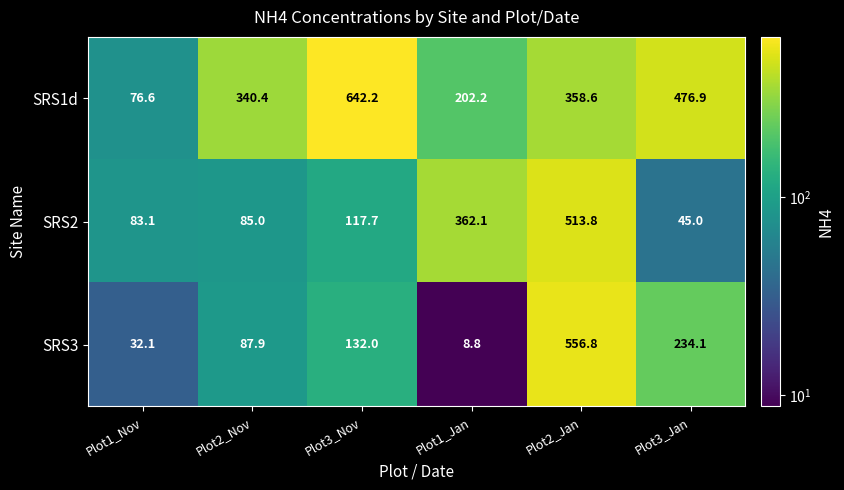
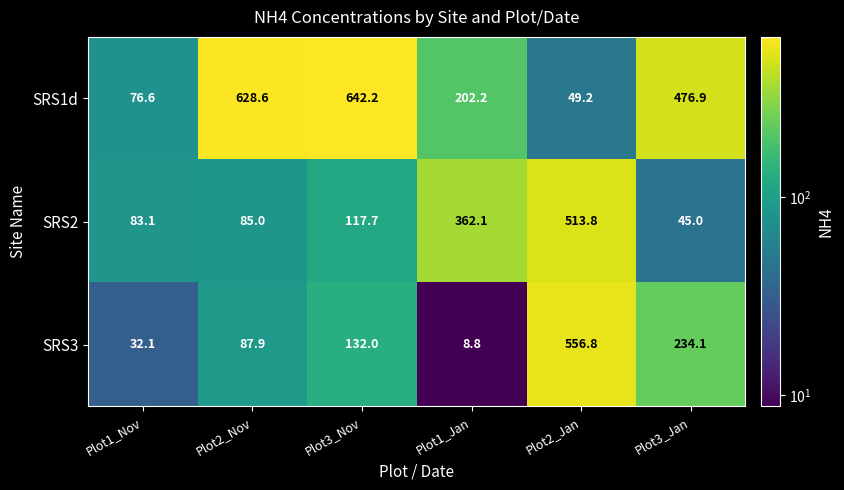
  {
    "SRS1d": {
      "Plot1_Nov": 76.6,
-     "Plot2_Nov": 340.4,
+     "Plot2_Nov": 628.6,
      "Plot3_Nov": 642.2,
      "Plot1_Jan": 202.2,
-     "Plot2_Jan": 358.6,
+     "Plot2_Jan": 49.2,
      "Plot3_Jan": 476.9
    },
    "SRS2": {
      "Plot1_Nov": 83.1,
      "Plot2_Nov": 85.0,
      "Plot3_Nov": 117.7,
      "Plot1_Jan": 362.1,
      "Plot2_Jan": 513.8,
      "Plot3_Jan": 45.0
    },
    "SRS3": {
      "Plot1_Nov": 32.1,
      "Plot2_Nov": 87.9,
      "Plot3_Nov": 132.0,
      "Plot1_Jan": 8.8,
      "Plot2_Jan": 556.8,
      "Plot3_Jan": 234.1
    }
  }
